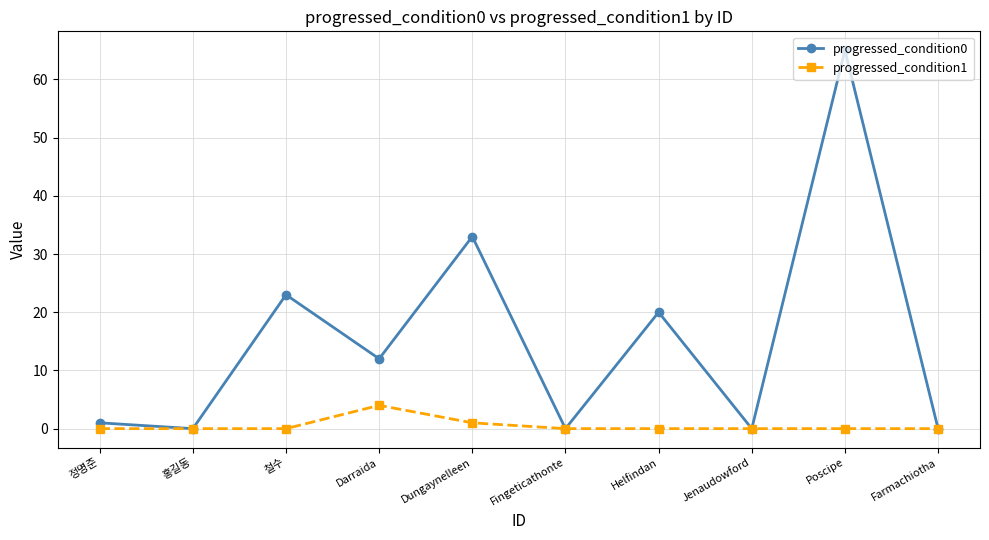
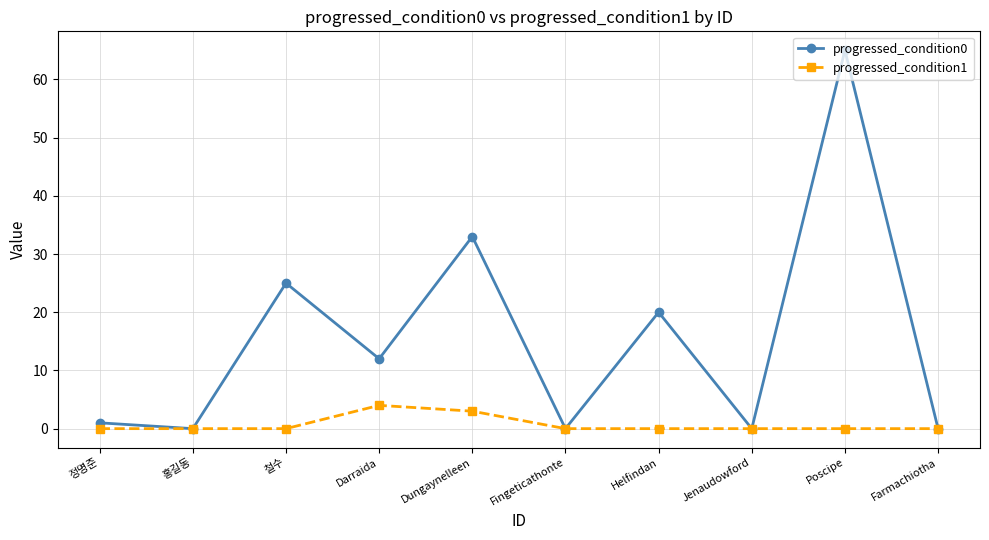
  {
    "progressed_condition0": {
      "정명준": 1,
-     "철수": 23,
+     "철수": 25,
      "Darraida": 12,
      "Dungaynelleen": 33,
      "Helfindan": 20
    },
    "progressed_condition1": {
      "정명준": 0,
      "철수": 0,
      "Darraida": 4,
-     "Dungaynelleen": 1,
+     "Dungaynelleen": 3,
      "Helfindan": 0,
      "Poscipe": 0
    }
  }
